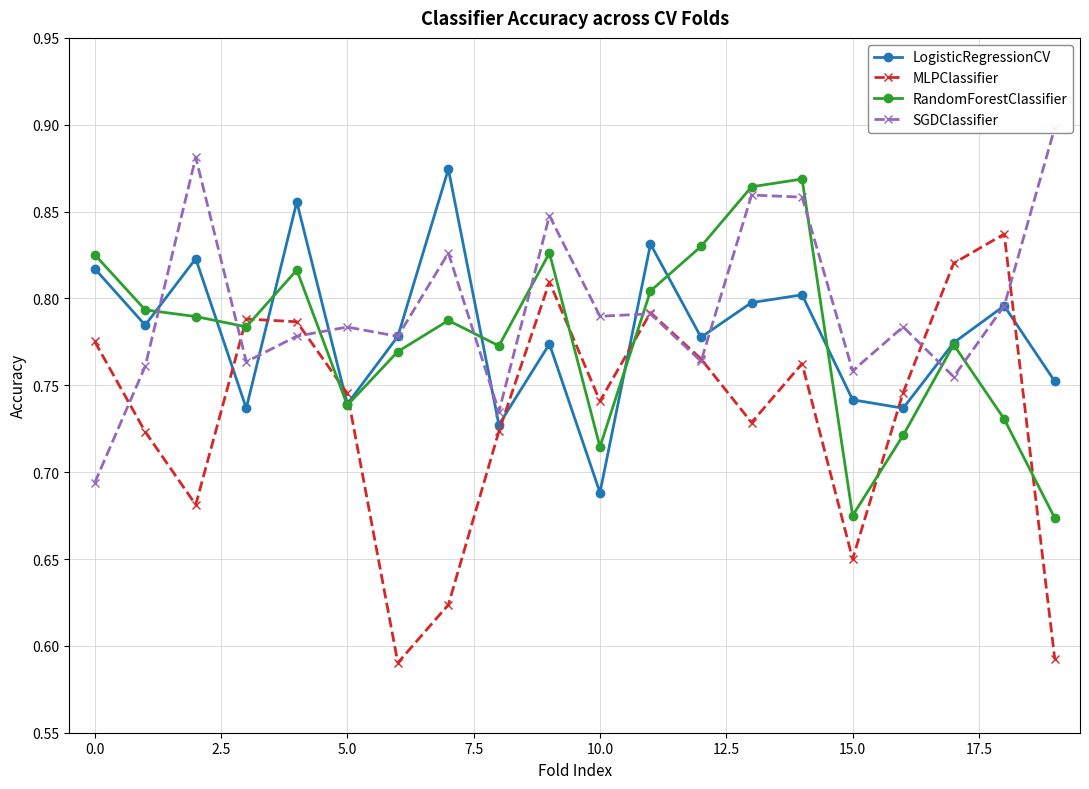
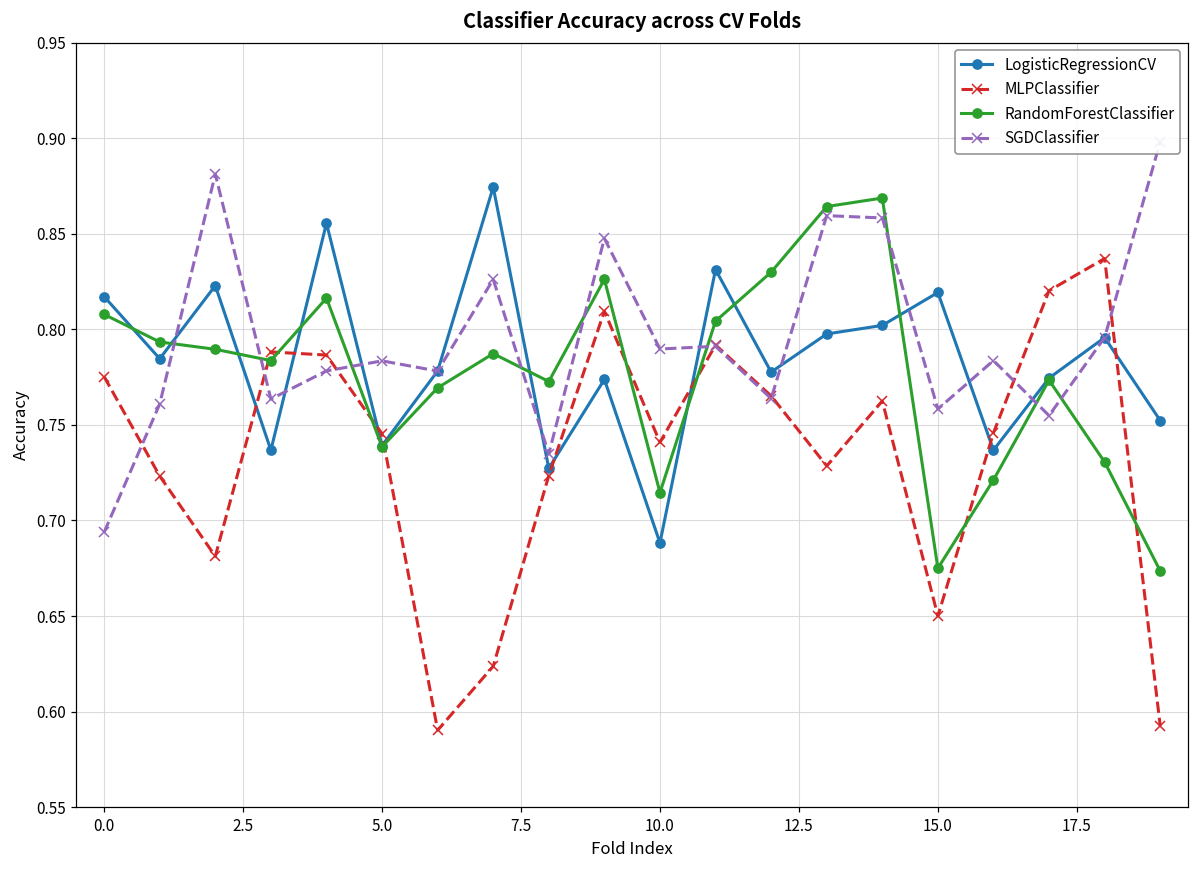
  {
    "LogisticRegressionCV": {
      "0.0": 0.817,
      "10.0": 0.688,
-     "15.0": 0.742
+     "15.0": 0.819
    },
    "MLPClassifier": {
      "0.0": 0.775,
      "5.0": 0.745,
      "10.0": 0.741,
      "15.0": 0.650
    },
    "RandomForestClassifier": {
-     "0.0": 0.825,
+     "0.0": 0.808,
      "10.0": 0.715,
      "15.0": 0.675
    },
    "SGDClassifier": {
      "0.0": 0.694,
      "5.0": 0.784,
      "10.0": 0.790,
      "15.0": 0.758
    }
  }
